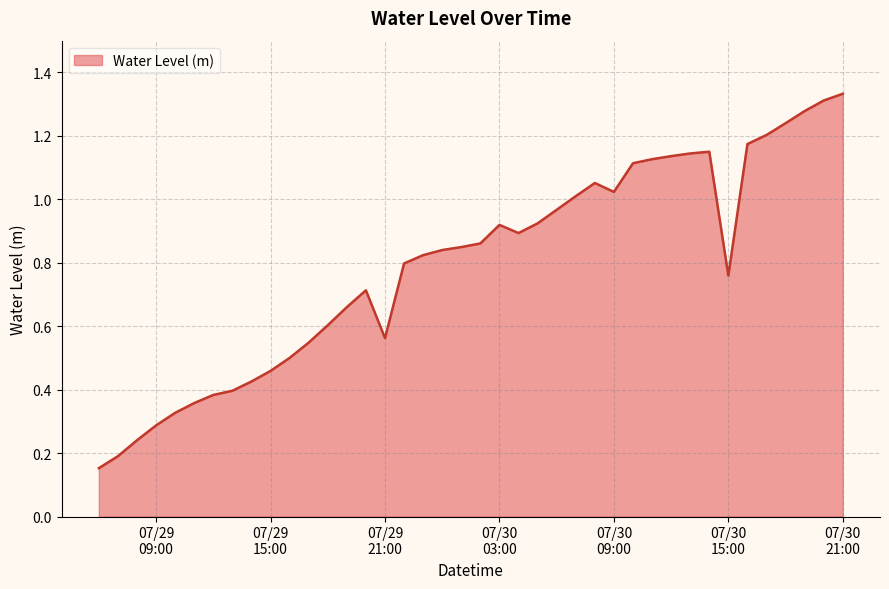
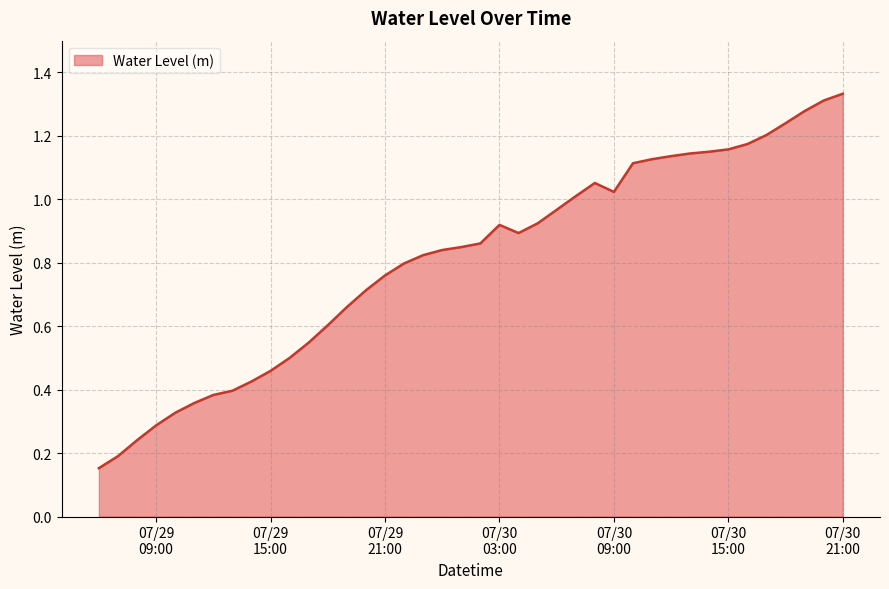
  {
    "07/29 09:00": 0.29,
    "07/29 15:00": 0.46,
-   "07/29 21:00": 0.56,
+   "07/29 21:00": 0.76,
    "07/30 03:00": 0.92,
    "07/30 09:00": 1.02,
-   "07/30 15:00": 0.76,
+   "07/30 15:00": 1.16,
    "07/30 21:00": 1.33
  }
